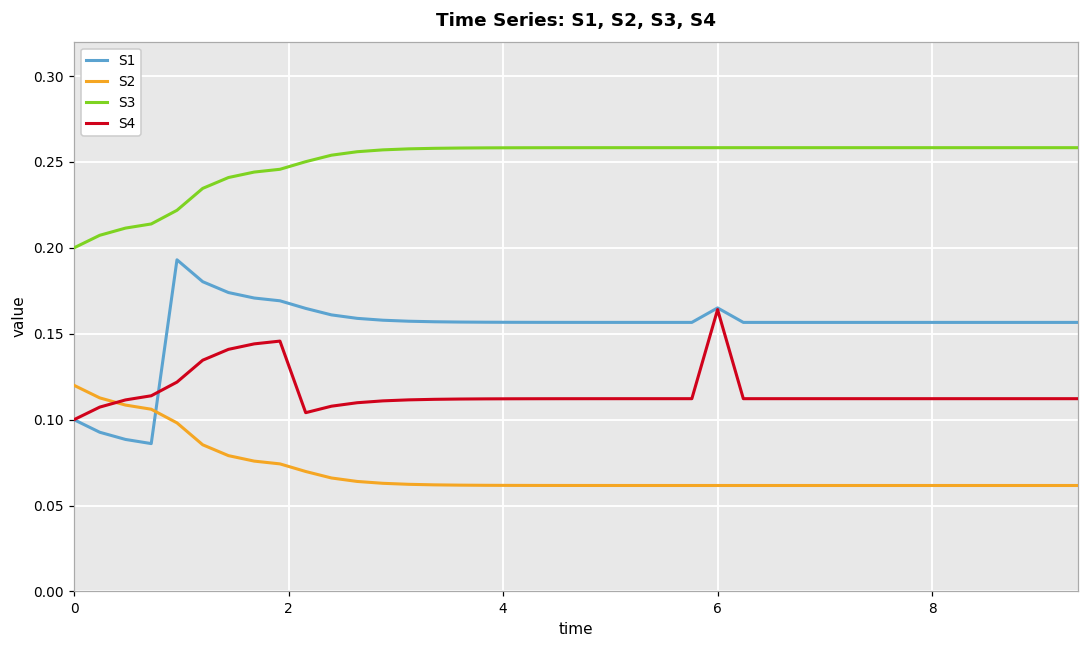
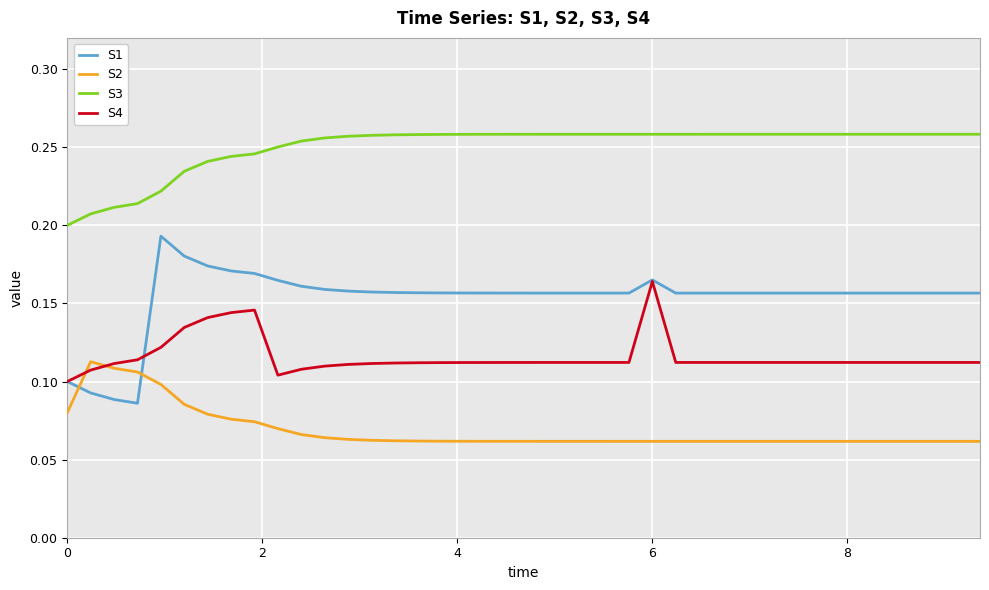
  {
    "S2": {
-     "0": 0.12,
+     "0": 0.08,
      "6": 0.062
    },
    "S3": {
      "0": 0.20,
      "6": 0.258
    }
  }
